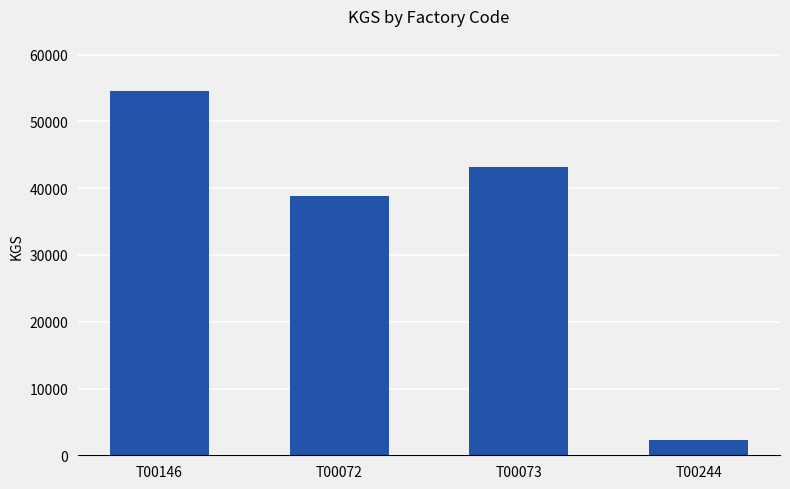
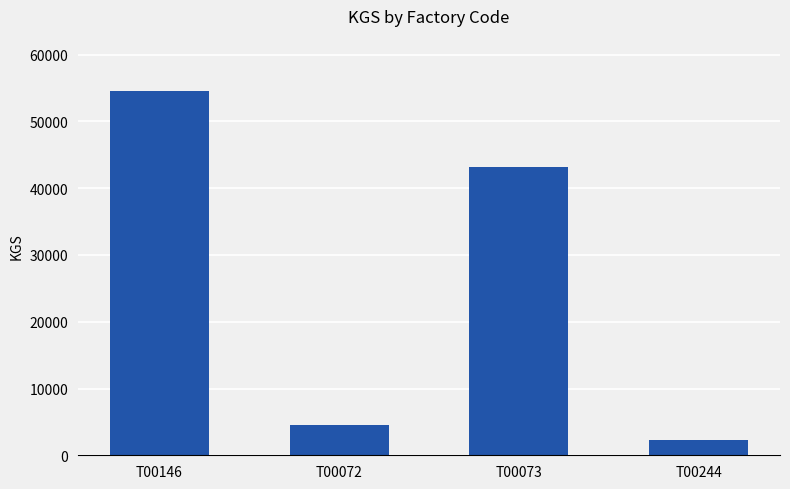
  {
    "T00146": 55000,
-   "T00072": 39000,
+   "T00072": 5000,
    "T00073": 43000,
    "T00244": 2000
  }
